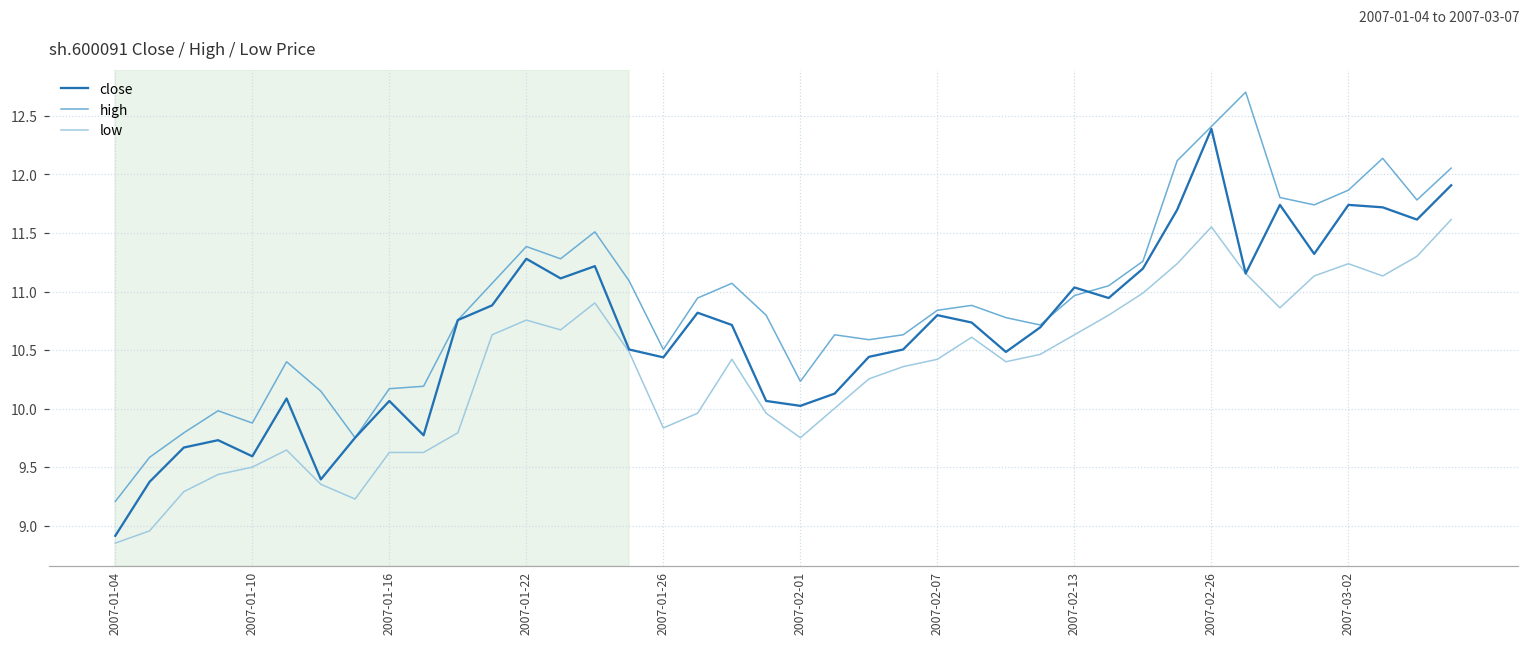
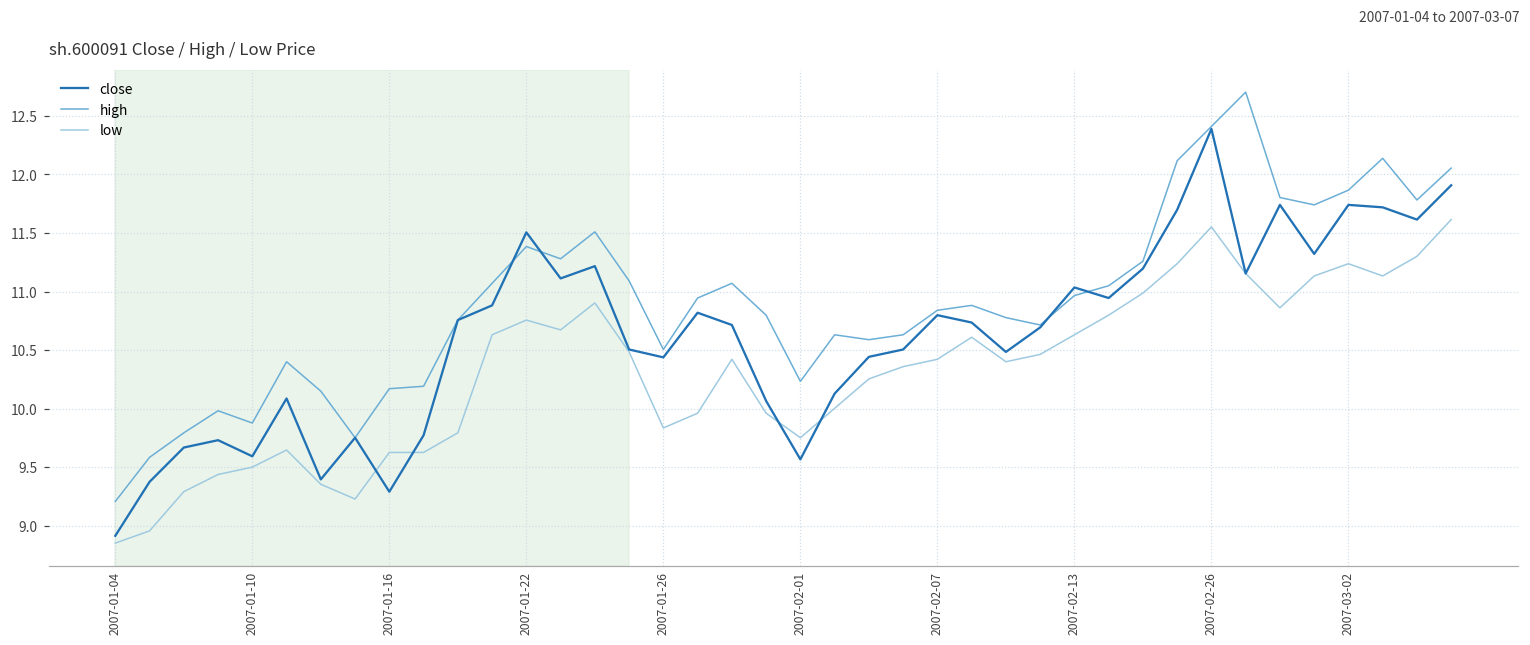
  {
    "close": {
      "2007-01-04": 8.91,
      "2007-01-10": 9.59,
-     "2007-01-16": 10.07,
-     "2007-01-22": 11.28,
+     "2007-01-16": 9.29,
+     "2007-01-22": 11.51,
      "2007-01-26": 10.44,
-     "2007-02-01": 10.02,
+     "2007-02-01": 9.57,
      "2007-02-07": 10.80,
      "2007-02-13": 11.04,
      "2007-03-02": 11.74
    }
  }
